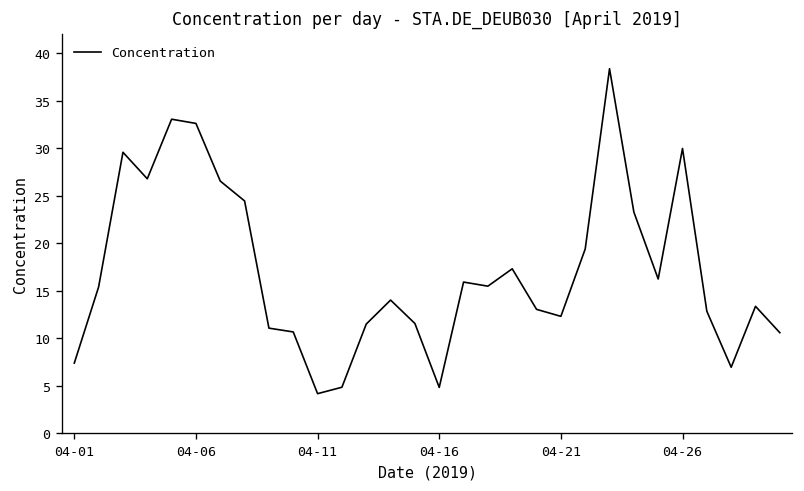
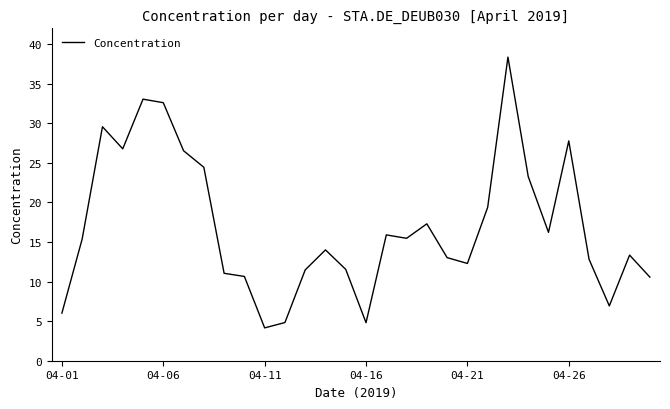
  {
-   "04-01": 7,
+   "04-01": 6,
    "04-06": 33,
    "04-11": 4,
    "04-16": 5,
    "04-21": 12,
-   "04-26": 30
+   "04-26": 28
  }
